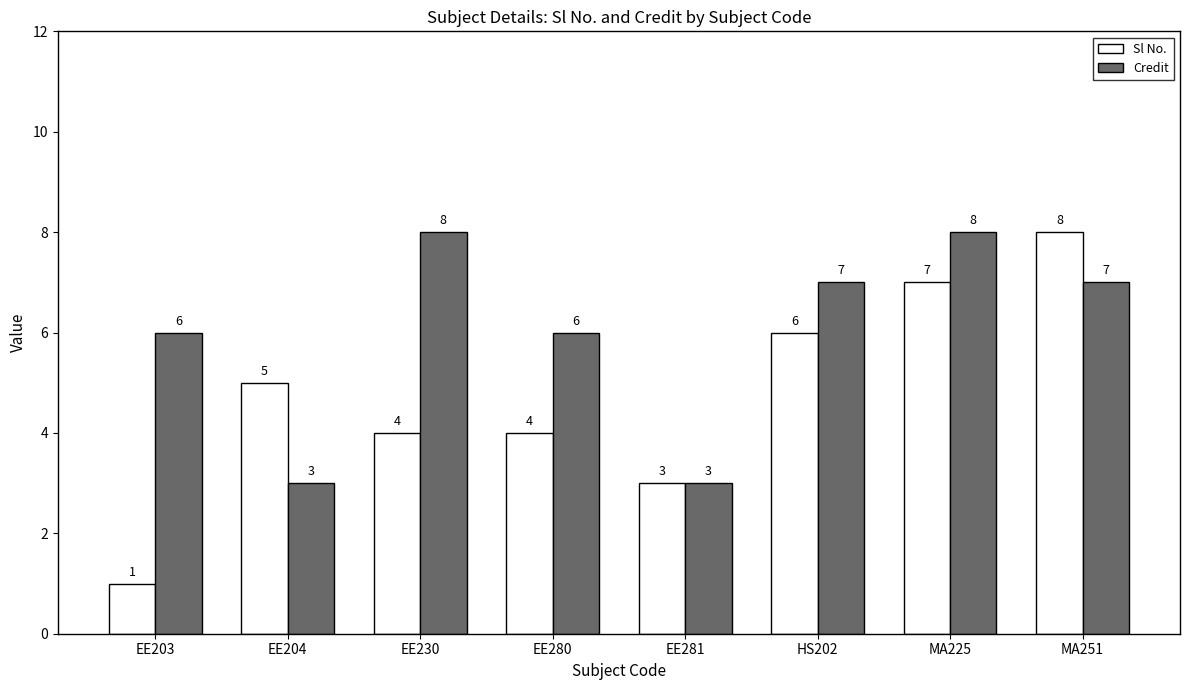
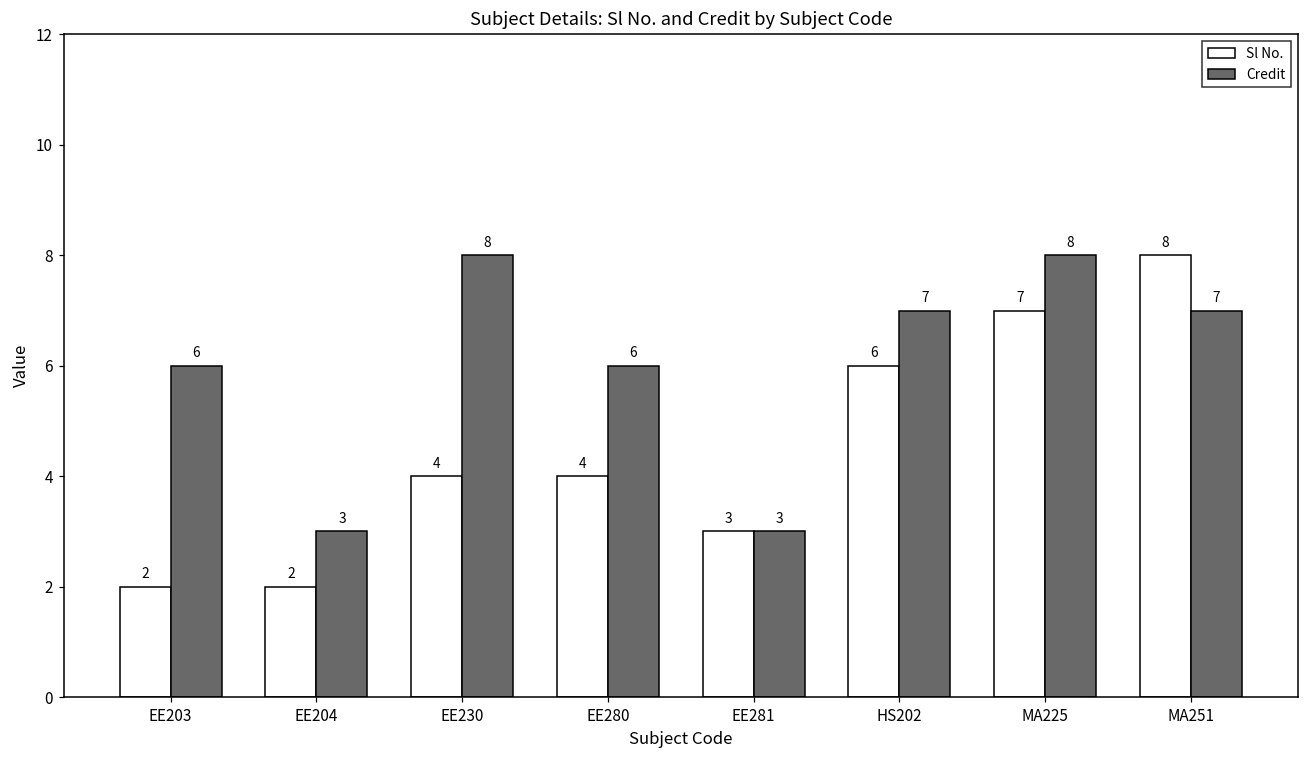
  {
    "Sl No.": {
-     "EE203": 1,
-     "EE204": 5,
+     "EE203": 2,
+     "EE204": 2,
      "EE230": 4,
      "EE280": 4,
      "EE281": 3,
      "HS202": 6,
      "MA225": 7,
      "MA251": 8
    },
    "Credit": {
      "EE203": 6,
      "EE204": 3,
      "EE230": 8,
      "EE280": 6,
      "EE281": 3,
      "HS202": 7,
      "MA225": 8,
      "MA251": 7
    }
  }
